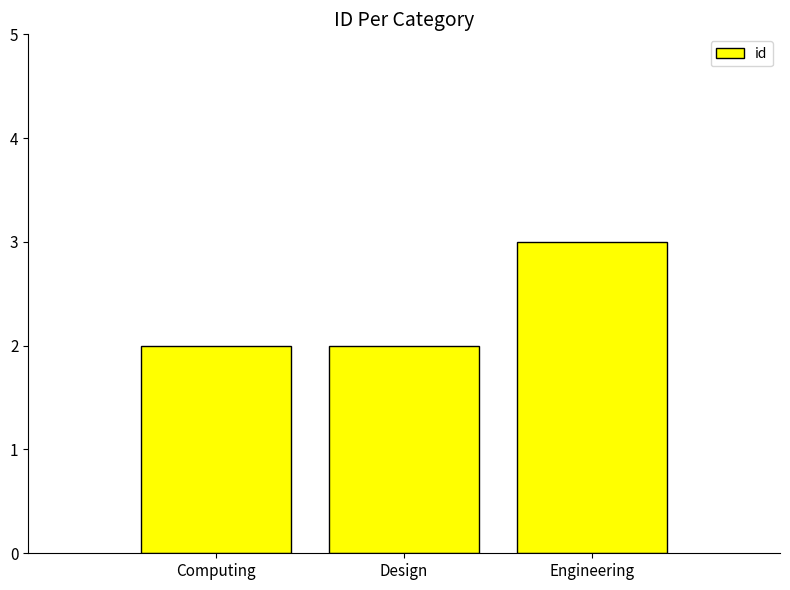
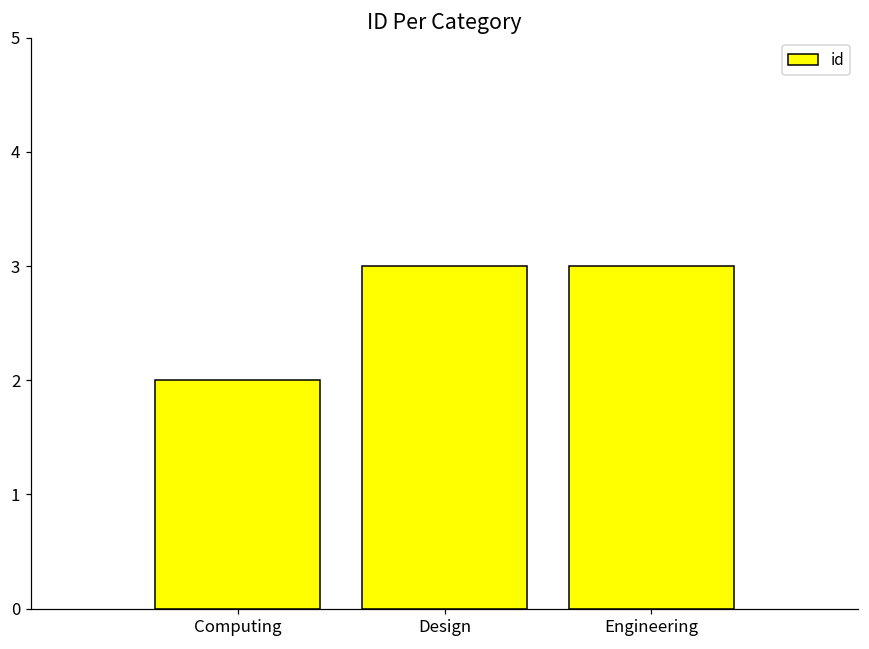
  {
    "Computing": 2,
-   "Design": 2,
+   "Design": 3,
    "Engineering": 3
  }
